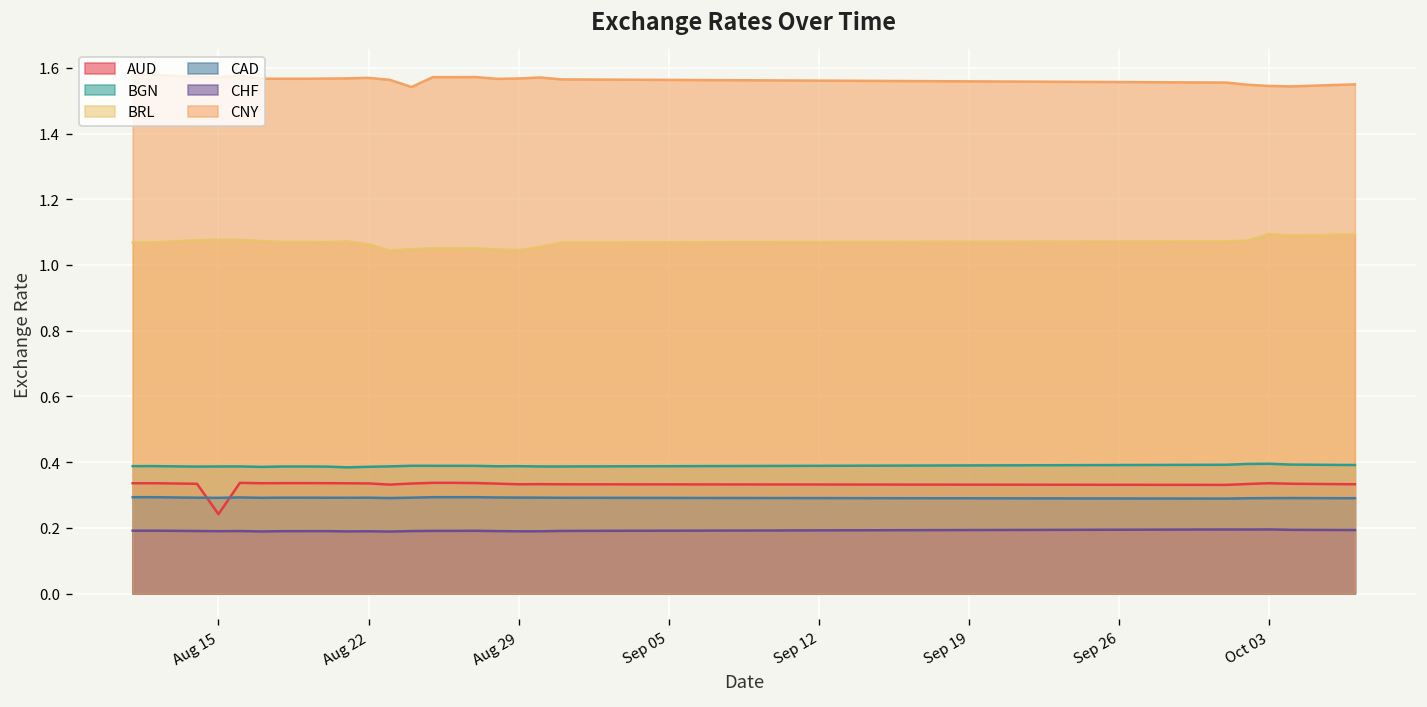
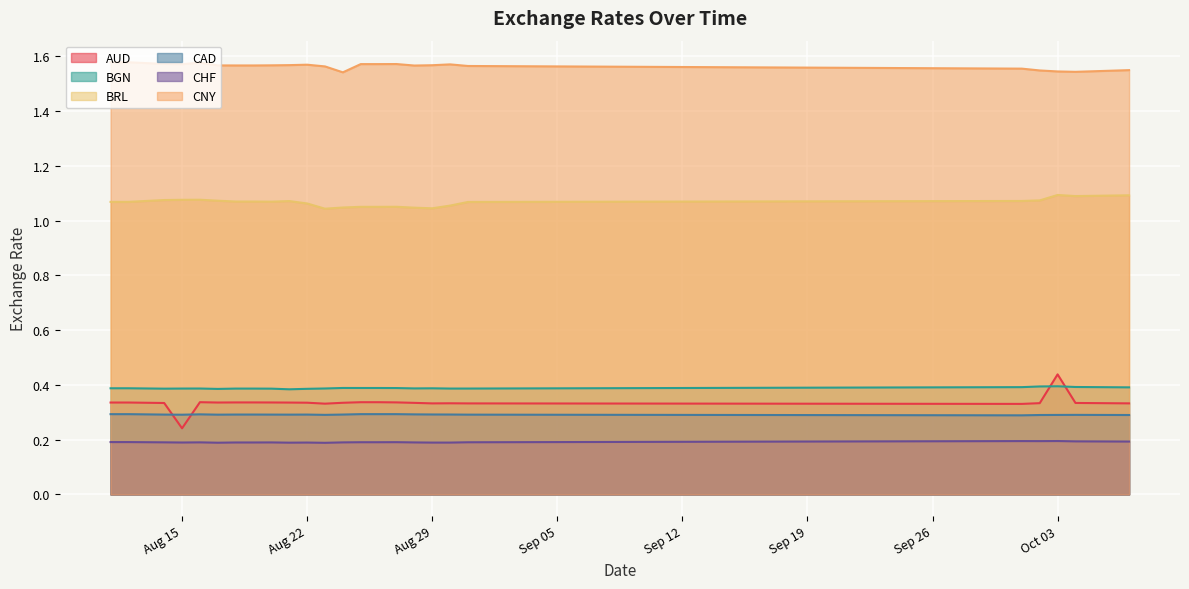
  {
    "AUD": {
      "Aug 15": 0.24,
      "Aug 22": 0.33,
      "Aug 29": 0.33,
-     "Oct 03": 0.34
+     "Oct 03": 0.44
    }
  }
